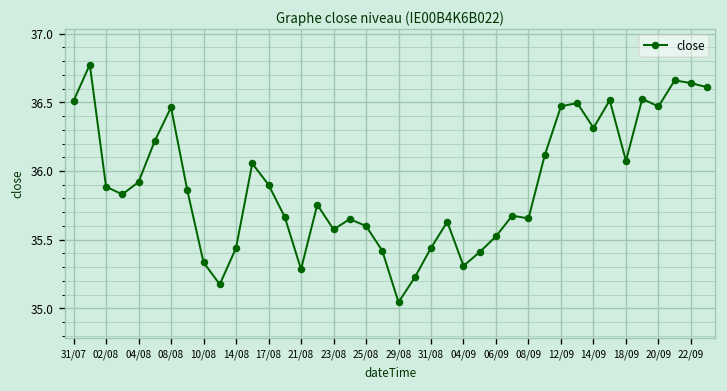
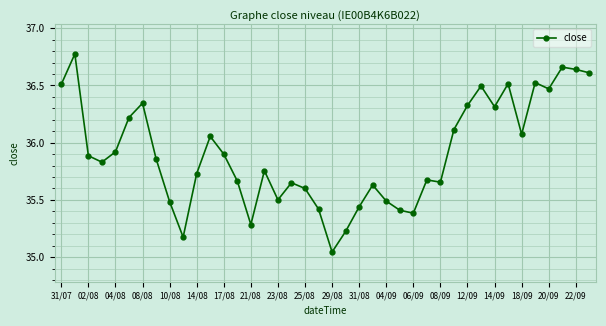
  {
    "31/07": 36.51,
    "02/08": 35.89,
    "04/08": 35.92,
-   "08/08": 36.46,
-   "10/08": 35.34,
-   "14/08": 35.44,
+   "08/08": 36.35,
+   "10/08": 35.49,
+   "14/08": 35.73,
    "17/08": 35.90,
    "21/08": 35.29,
-   "23/08": 35.58,
+   "23/08": 35.50,
    "25/08": 35.60,
    "29/08": 35.05,
    "31/08": 35.44,
-   "04/09": 35.31,
-   "06/09": 35.53,
+   "04/09": 35.49,
+   "06/09": 35.38,
    "08/09": 35.66,
-   "12/09": 36.47,
+   "12/09": 36.33,
    "14/09": 36.31,
    "18/09": 36.07,
    "20/09": 36.47,
    "22/09": 36.64
  }
